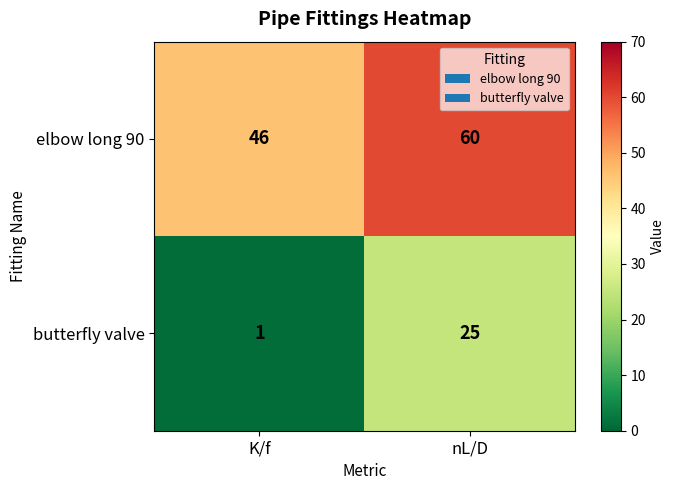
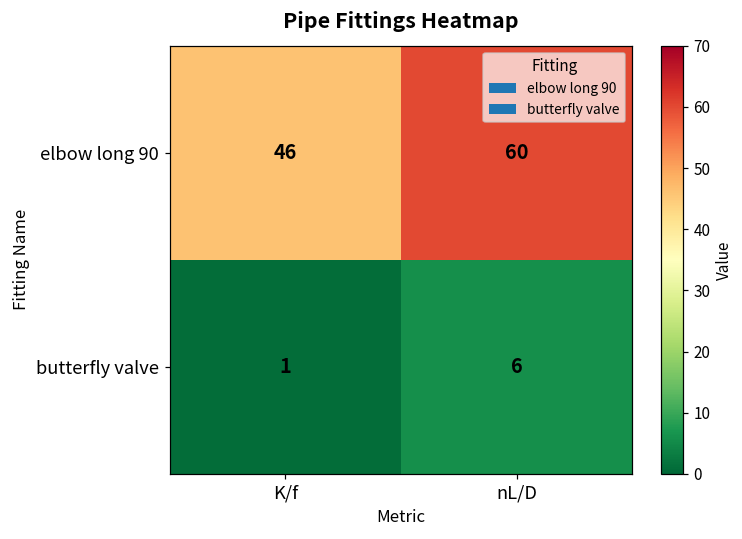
  {
    "elbow long 90": {
      "K/f": 46,
      "nL/D": 60
    },
    "butterfly valve": {
      "K/f": 1,
-     "nL/D": 25
+     "nL/D": 6
    }
  }
